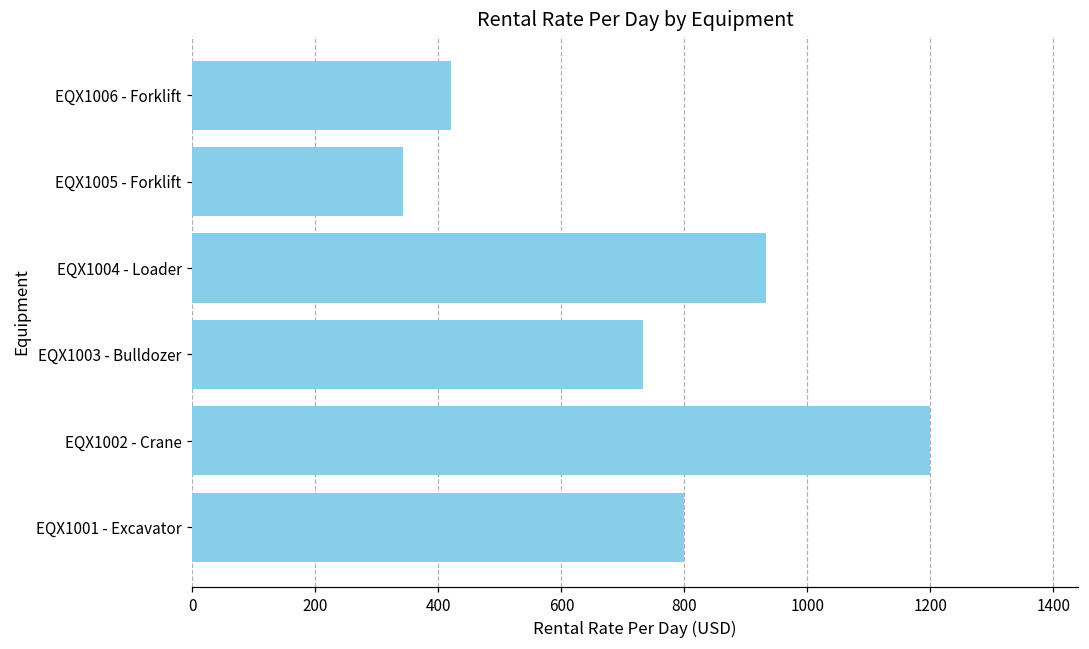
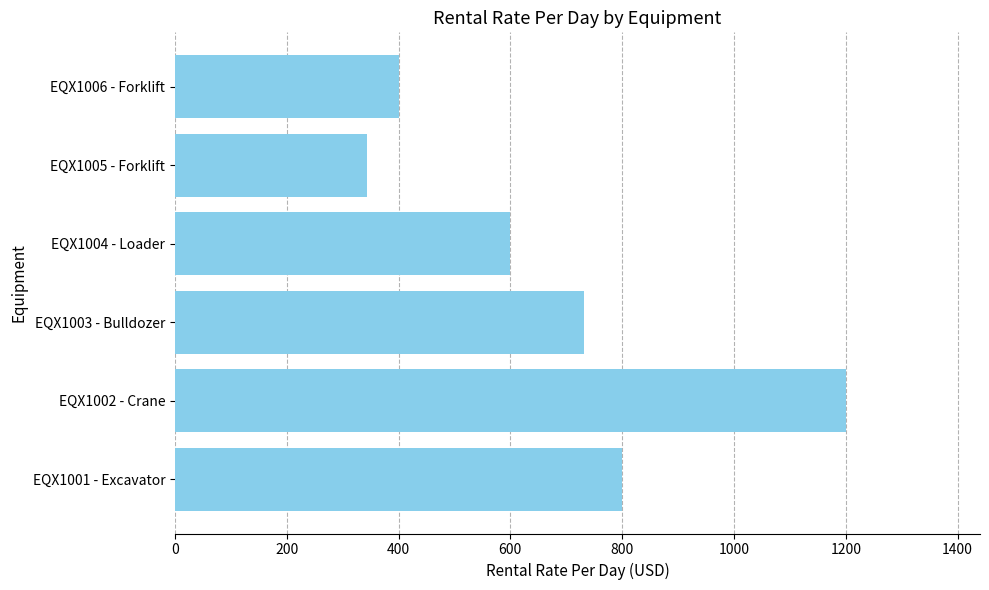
  {
-   "EQX1006 - Forklift": 420,
+   "EQX1006 - Forklift": 400,
    "EQX1005 - Forklift": 340,
-   "EQX1004 - Loader": 930,
+   "EQX1004 - Loader": 600,
    "EQX1003 - Bulldozer": 730,
    "EQX1002 - Crane": 1200,
    "EQX1001 - Excavator": 800
  }
